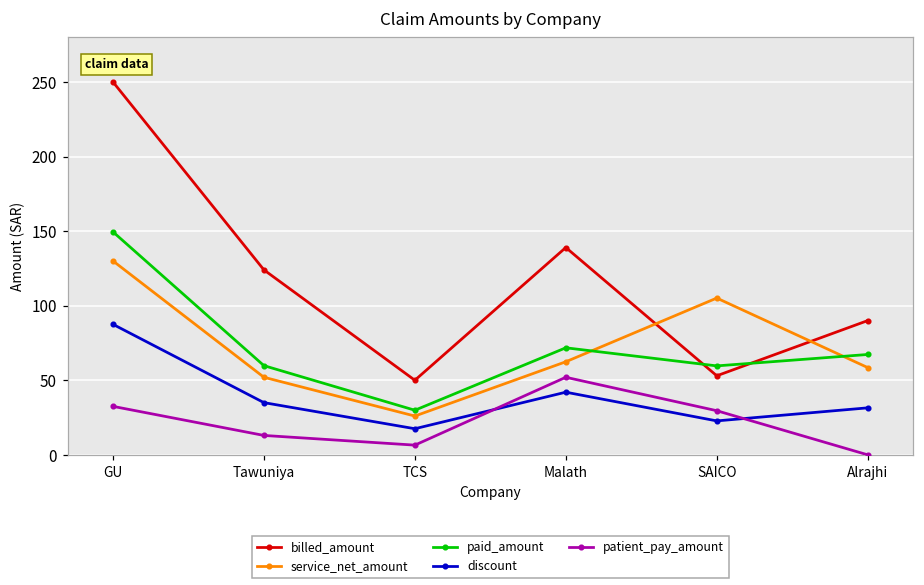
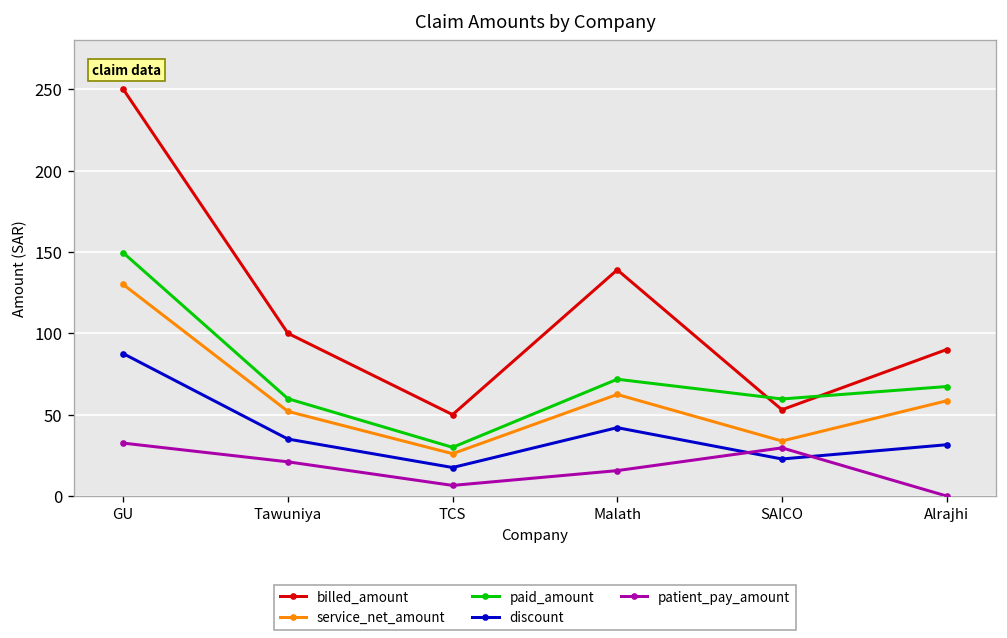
  {
    "billed_amount": {
      "GU": 250,
-     "Tawuniya": 124,
+     "Tawuniya": 100,
      "TCS": 50,
      "Malath": 139,
      "SAICO": 53,
      "Alrajhi": 90
    },
    "service_net_amount": {
      "GU": 130,
      "Tawuniya": 52,
      "TCS": 26,
      "Malath": 62,
-     "SAICO": 105,
+     "SAICO": 34,
      "Alrajhi": 59
    },
    "paid_amount": {
      "GU": 150,
      "Tawuniya": 60,
      "TCS": 30,
      "Malath": 72,
      "SAICO": 60,
      "Alrajhi": 67
    },
    "discount": {
      "GU": 88,
      "Tawuniya": 35,
      "TCS": 18,
      "Malath": 42,
      "SAICO": 23,
      "Alrajhi": 32
    },
    "patient_pay_amount": {
      "GU": 33,
-     "Tawuniya": 13,
+     "Tawuniya": 21,
      "TCS": 7,
-     "Malath": 52,
+     "Malath": 16,
      "SAICO": 30,
      "Alrajhi": 0
    }
  }
